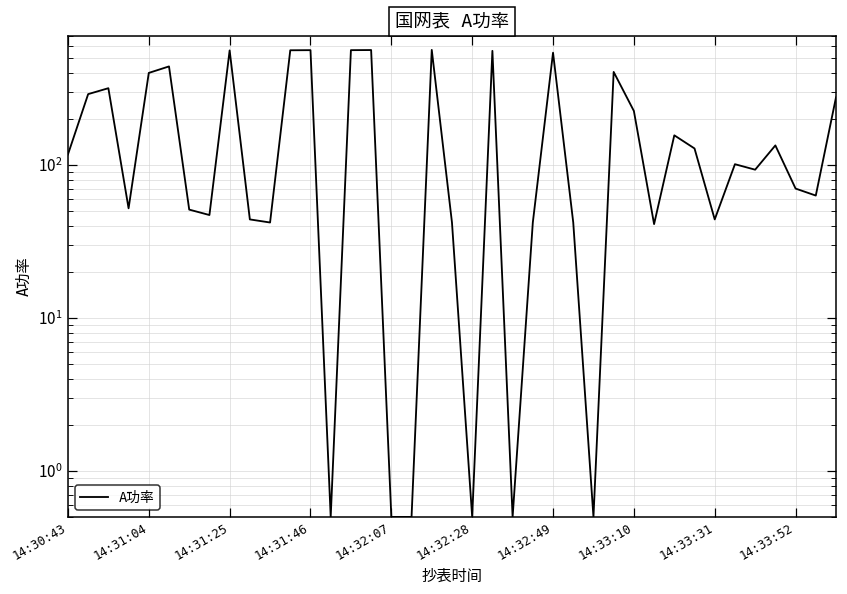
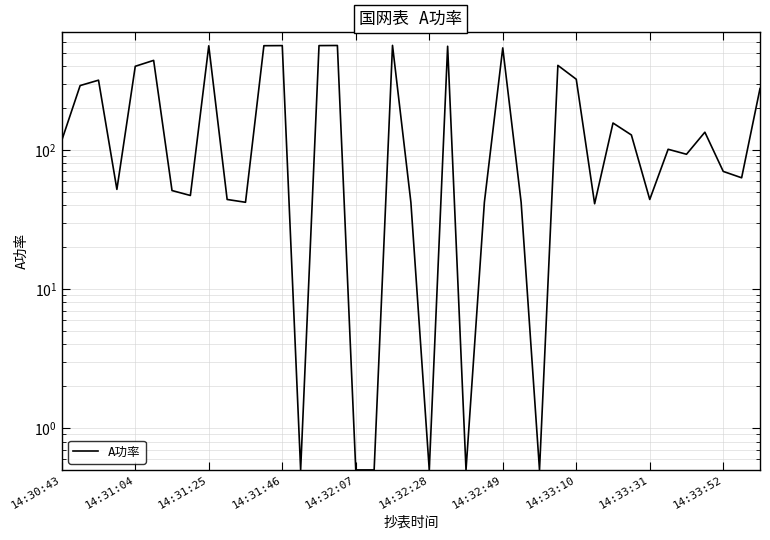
  {
    "14:30:43": 120,
    "14:31:04": 400,
    "14:31:25": 560,
    "14:31:46": 560,
    "14:32:07": 0.50,
    "14:32:28": 0.50,
    "14:32:49": 540,
-   "14:33:10": 230,
+   "14:33:10": 320,
    "14:33:31": 44,
    "14:33:52": 70
  }
